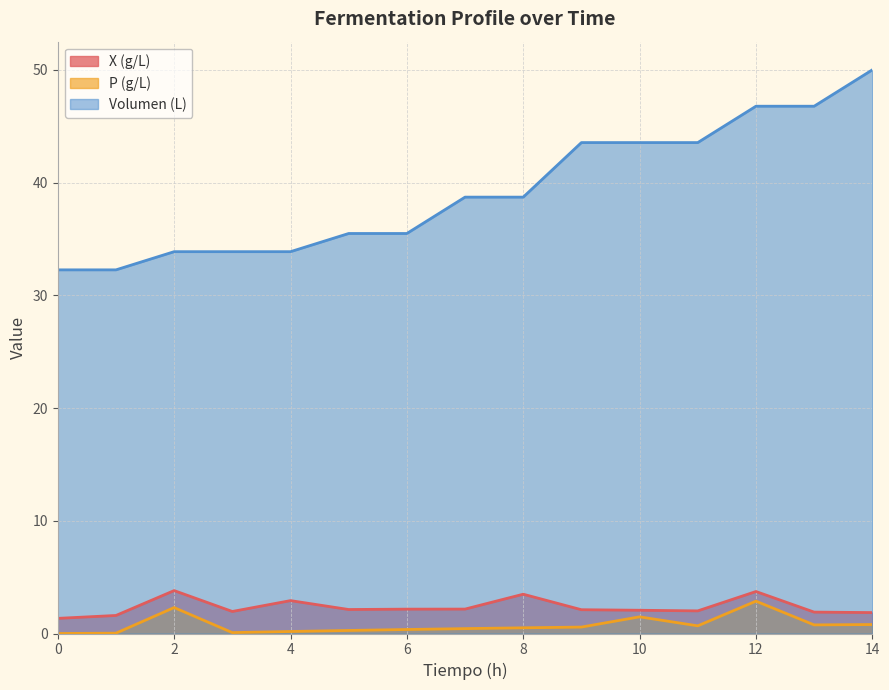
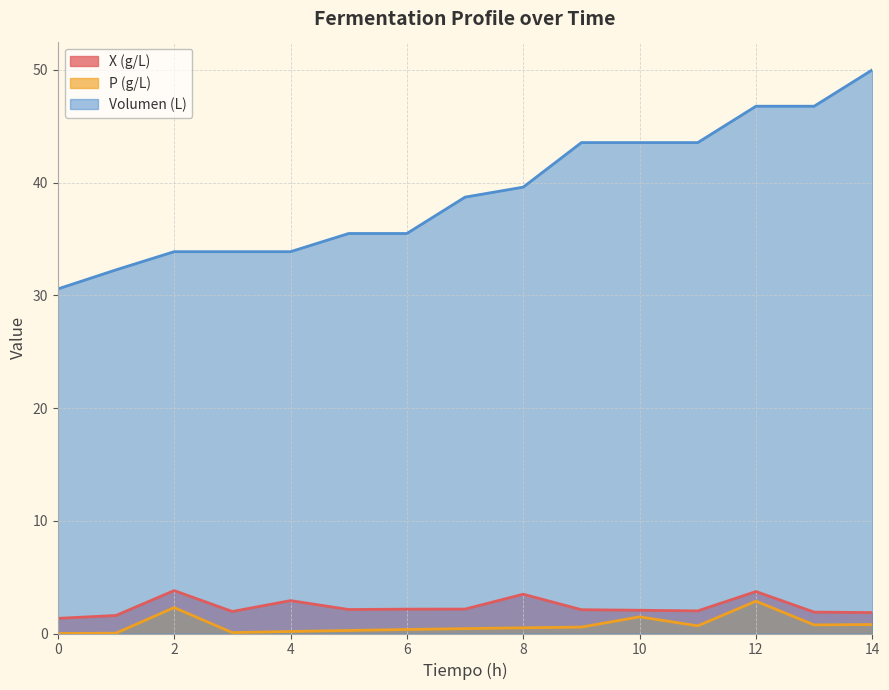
  {
    "X (g/L)": {
      "0": 1.3,
      "2": 3.8,
      "4": 2.9,
      "6": 2.2,
      "8": 3.5,
      "10": 2.1,
      "12": 3.7,
      "14": 1.9
    },
    "P (g/L)": {
      "0": 0.0,
      "2": 2.3,
      "4": 0.2,
      "6": 0.4,
      "8": 0.5,
      "10": 1.5,
      "12": 2.9,
      "14": 0.8
    },
    "Volumen (L)": {
-     "0": 32.3,
+     "0": 30.6,
      "2": 33.9,
      "4": 33.9,
      "6": 35.5,
-     "8": 38.7,
+     "8": 39.6,
      "10": 43.5,
      "12": 46.8,
      "14": 50.0
    }
  }
